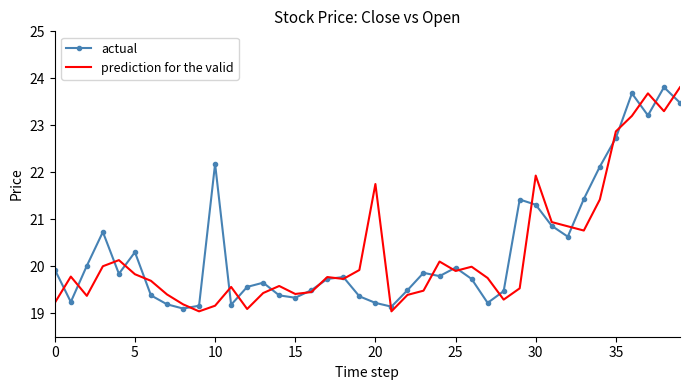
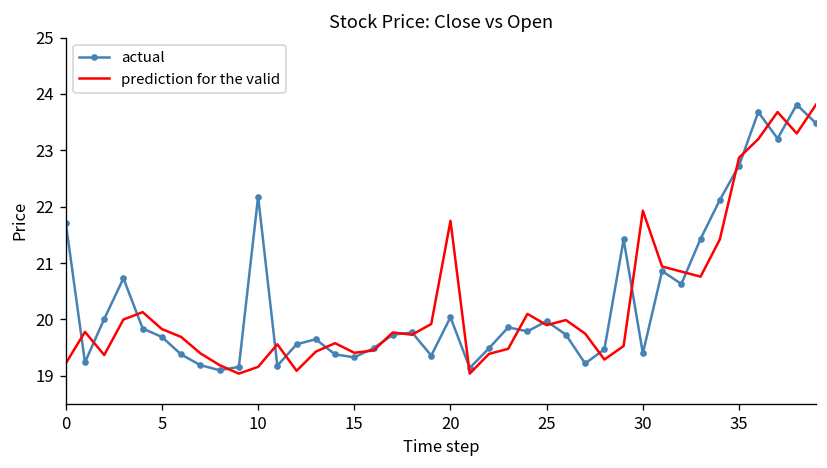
  {
    "actual": {
-     "0": 19.9,
-     "5": 20.3,
+     "0": 21.7,
+     "5": 19.7,
      "10": 22.2,
      "15": 19.3,
-     "20": 19.2,
+     "20": 20.0,
      "25": 20.0,
-     "30": 21.3,
+     "30": 19.4,
      "35": 22.7
    },
    "prediction for the valid": {
      "0": 19.2,
      "5": 19.8,
      "10": 19.2,
      "15": 19.4,
      "20": 21.8,
      "25": 19.9,
      "30": 21.9,
      "35": 22.9
    }
  }
